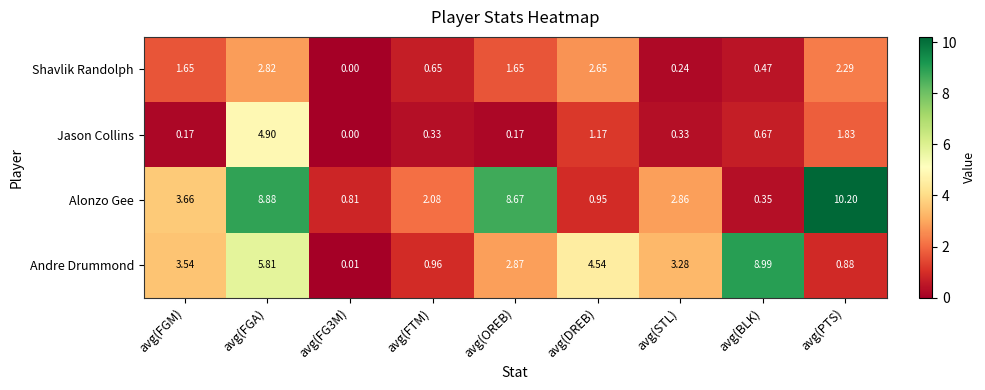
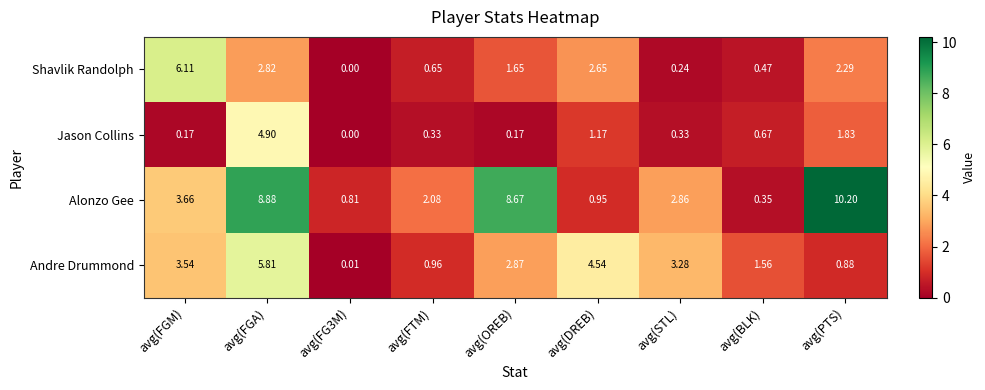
  {
    "Shavlik Randolph": {
-     "avg(FGM)": 1.65,
+     "avg(FGM)": 6.11,
      "avg(FGA)": 2.82,
      "avg(FG3M)": 0.00,
      "avg(FTM)": 0.65,
      "avg(OREB)": 1.65,
      "avg(DREB)": 2.65,
      "avg(STL)": 0.24,
      "avg(BLK)": 0.47,
      "avg(PTS)": 2.29
    },
    "Jason Collins": {
      "avg(FGM)": 0.17,
      "avg(FGA)": 4.90,
      "avg(FG3M)": 0.00,
      "avg(FTM)": 0.33,
      "avg(OREB)": 0.17,
      "avg(DREB)": 1.17,
      "avg(STL)": 0.33,
      "avg(BLK)": 0.67,
      "avg(PTS)": 1.83
    },
    "Alonzo Gee": {
      "avg(FGM)": 3.66,
      "avg(FGA)": 8.88,
      "avg(FG3M)": 0.81,
      "avg(FTM)": 2.08,
      "avg(OREB)": 8.67,
      "avg(DREB)": 0.95,
      "avg(STL)": 2.86,
      "avg(BLK)": 0.35,
      "avg(PTS)": 10.20
    },
    "Andre Drummond": {
      "avg(FGM)": 3.54,
      "avg(FGA)": 5.81,
      "avg(FG3M)": 0.01,
      "avg(FTM)": 0.96,
      "avg(OREB)": 2.87,
      "avg(DREB)": 4.54,
      "avg(STL)": 3.28,
-     "avg(BLK)": 8.99,
+     "avg(BLK)": 1.56,
      "avg(PTS)": 0.88
    }
  }
